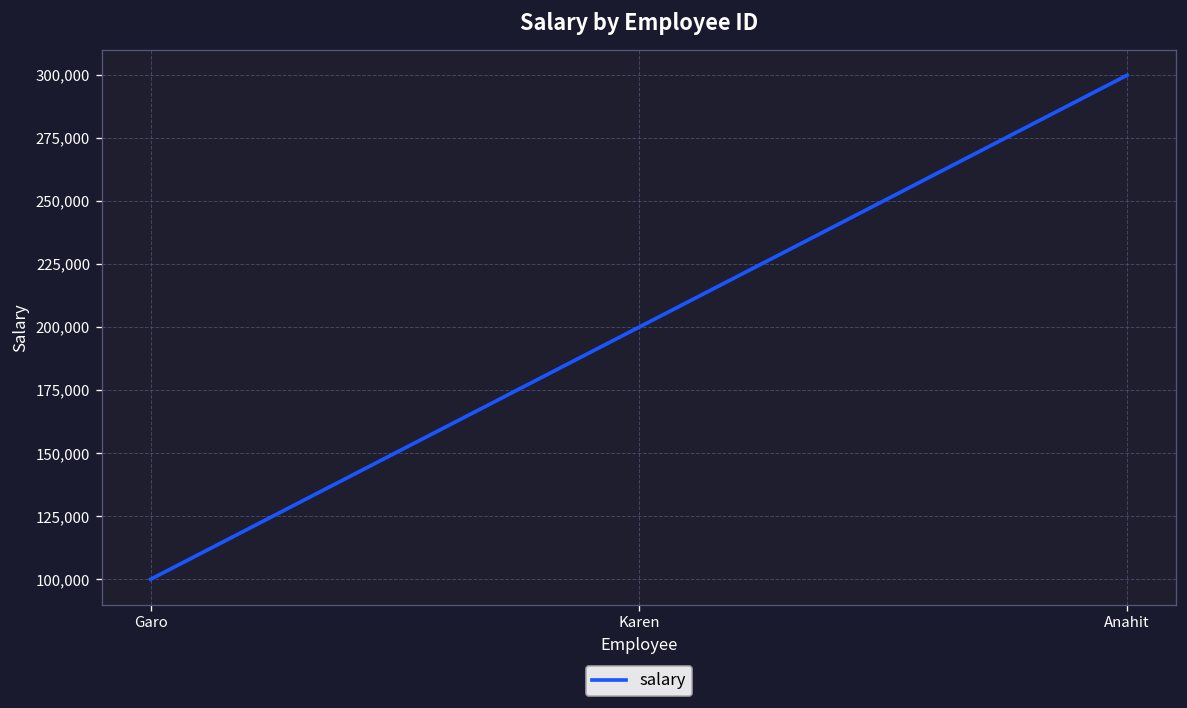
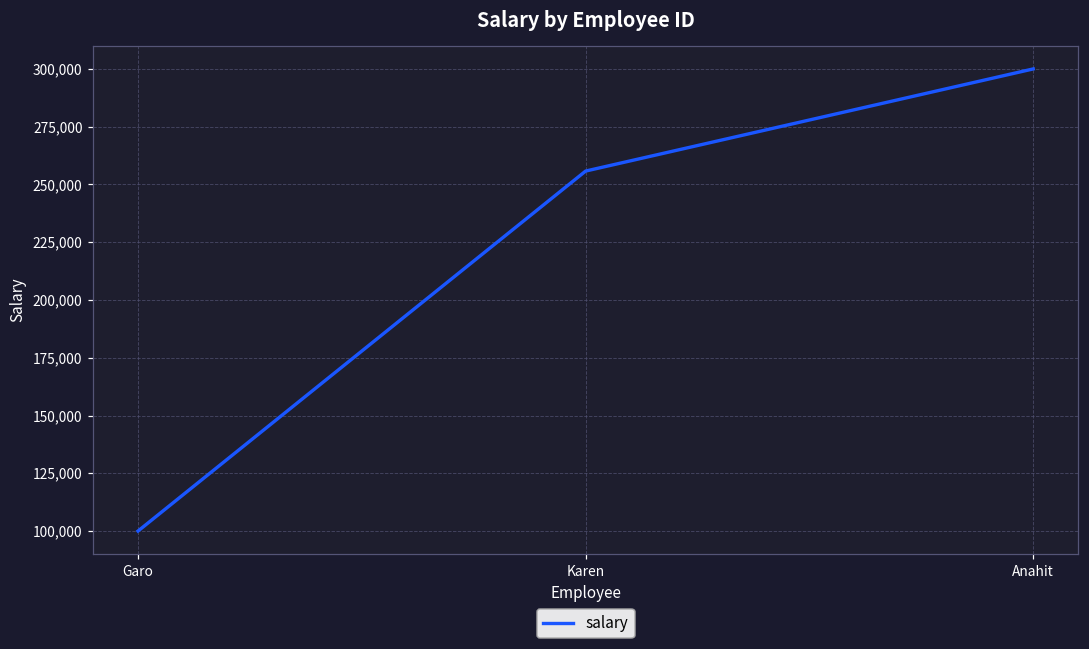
  {
    "Garo": "100,000",
-   "Karen": "200,000",
+   "Karen": "256,000",
    "Anahit": "300,000"
  }
